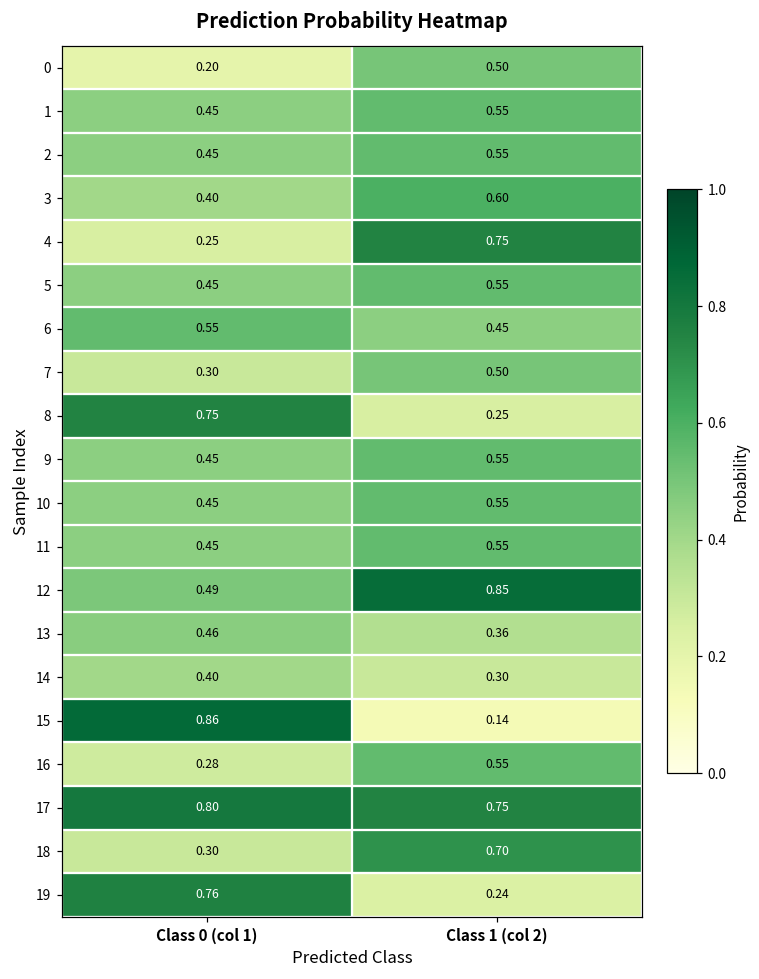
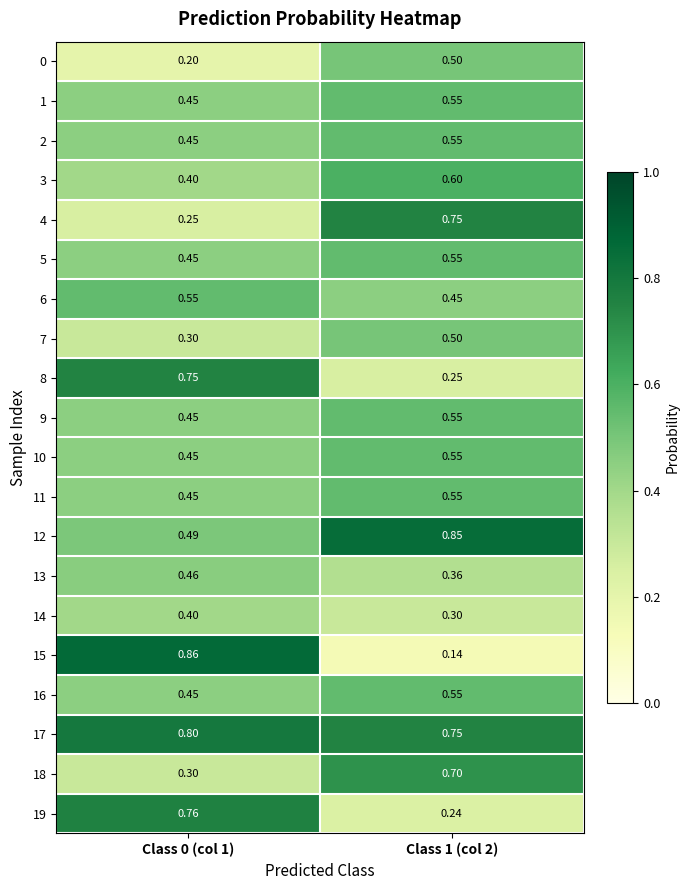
  {
    "0": {
      "Class 0 (col 1)": 0.20,
      "Class 1 (col 2)": 0.50
    },
    "1": {
      "Class 0 (col 1)": 0.45,
      "Class 1 (col 2)": 0.55
    },
    "2": {
      "Class 0 (col 1)": 0.45,
      "Class 1 (col 2)": 0.55
    },
    "3": {
      "Class 0 (col 1)": 0.40,
      "Class 1 (col 2)": 0.60
    },
    "4": {
      "Class 0 (col 1)": 0.25,
      "Class 1 (col 2)": 0.75
    },
    "5": {
      "Class 0 (col 1)": 0.45,
      "Class 1 (col 2)": 0.55
    },
    "6": {
      "Class 0 (col 1)": 0.55,
      "Class 1 (col 2)": 0.45
    },
    "7": {
      "Class 0 (col 1)": 0.30,
      "Class 1 (col 2)": 0.50
    },
    "8": {
      "Class 0 (col 1)": 0.75,
      "Class 1 (col 2)": 0.25
    },
    "9": {
      "Class 0 (col 1)": 0.45,
      "Class 1 (col 2)": 0.55
    },
    "10": {
      "Class 0 (col 1)": 0.45,
      "Class 1 (col 2)": 0.55
    },
    "11": {
      "Class 0 (col 1)": 0.45,
      "Class 1 (col 2)": 0.55
    },
    "12": {
      "Class 0 (col 1)": 0.49,
      "Class 1 (col 2)": 0.85
    },
    "13": {
      "Class 0 (col 1)": 0.46,
      "Class 1 (col 2)": 0.36
    },
    "14": {
      "Class 0 (col 1)": 0.40,
      "Class 1 (col 2)": 0.30
    },
    "15": {
      "Class 0 (col 1)": 0.86,
      "Class 1 (col 2)": 0.14
    },
    "16": {
-     "Class 0 (col 1)": 0.28,
+     "Class 0 (col 1)": 0.45,
      "Class 1 (col 2)": 0.55
    },
    "17": {
      "Class 0 (col 1)": 0.80,
      "Class 1 (col 2)": 0.75
    },
    "18": {
      "Class 0 (col 1)": 0.30,
      "Class 1 (col 2)": 0.70
    },
    "19": {
      "Class 0 (col 1)": 0.76,
      "Class 1 (col 2)": 0.24
    }
  }
